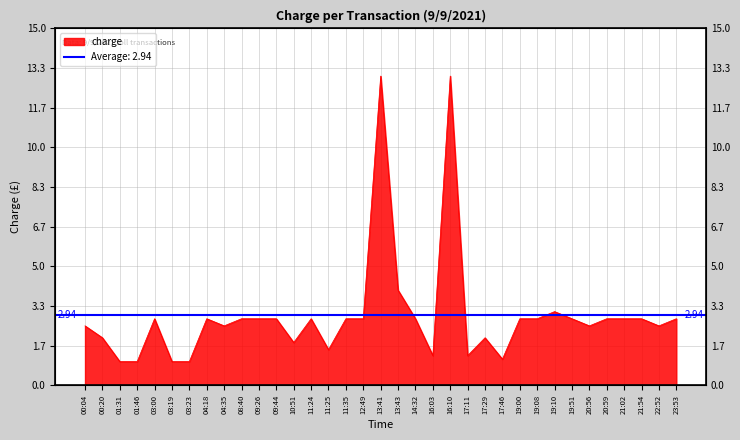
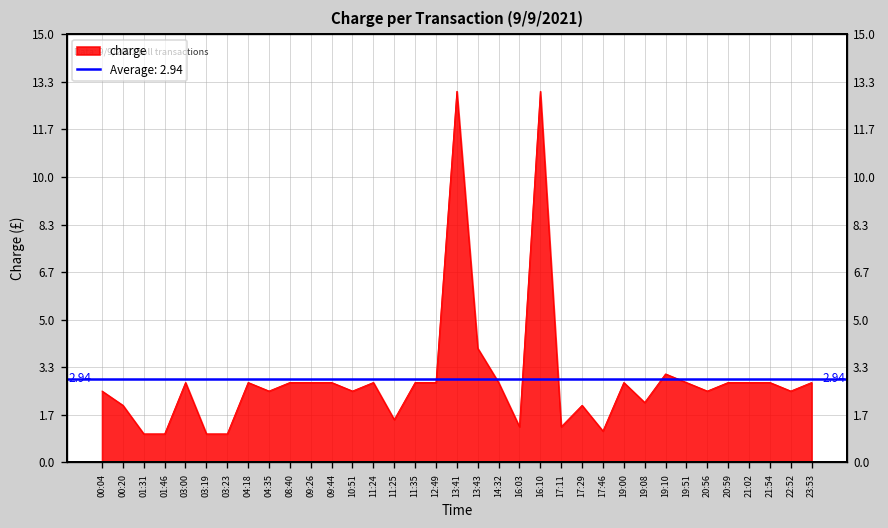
  {
    "00:20": 2.0,
    "01:31": 1.0,
    "01:46": 1.0,
    "03:00": 2.8,
    "03:19": 1.0,
    "03:23": 1.0,
    "04:18": 2.8,
    "04:35": 2.5,
    "08:40": 2.8,
    "09:26": 2.8,
    "09:44": 2.8,
-   "10:51": 1.8,
+   "10:51": 2.5,
    "11:24": 2.8,
    "11:25": 1.5,
    "11:35": 2.8,
    "12:49": 2.8,
    "13:41": 13.0,
    "13:43": 4.0,
    "14:32": 2.8,
    "16:03": 1.3,
    "16:10": 13.0,
    "17:11": 1.3,
    "17:29": 2.0,
    "17:46": 1.1,
    "19:00": 2.8,
-   "19:08": 2.8,
+   "19:08": 2.1,
    "19:10": 3.1,
    "19:51": 2.8,
    "20:56": 2.5,
    "20:59": 2.8,
    "21:02": 2.8,
    "21:54": 2.8,
    "22:52": 2.5
  }
